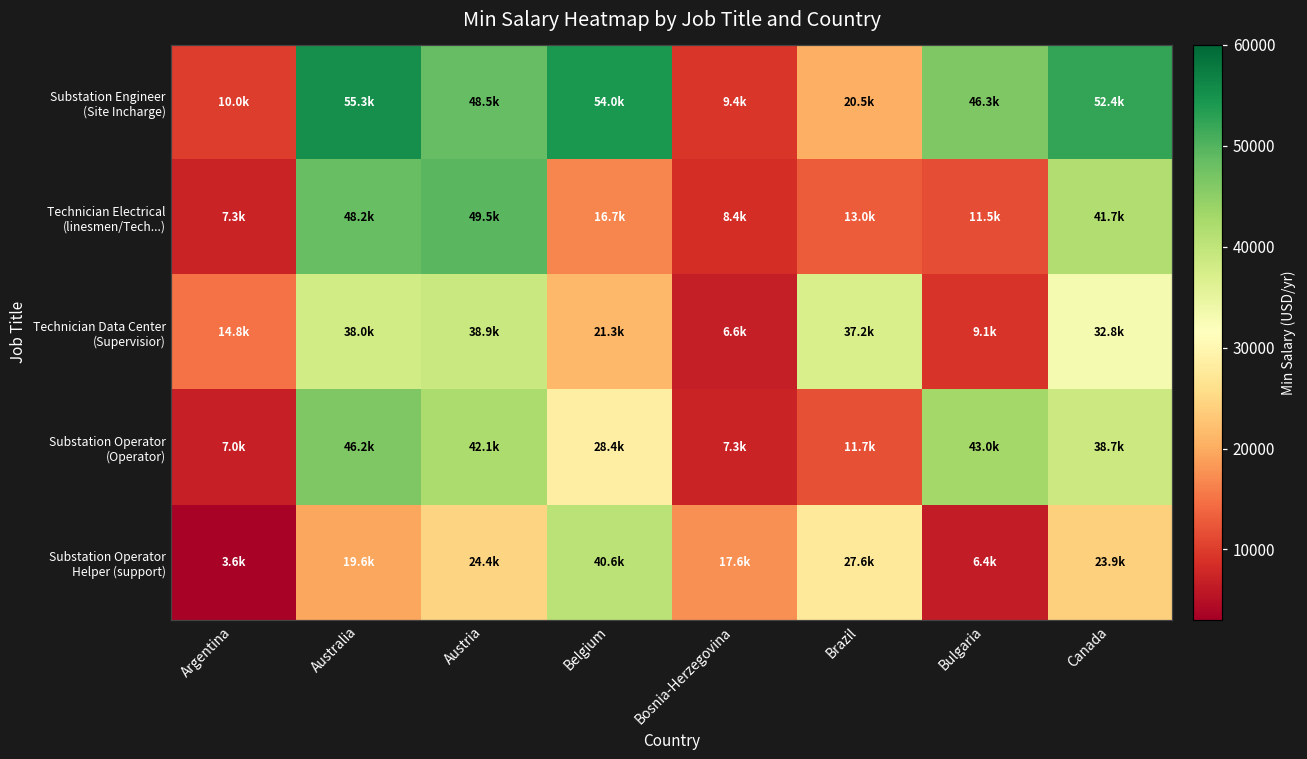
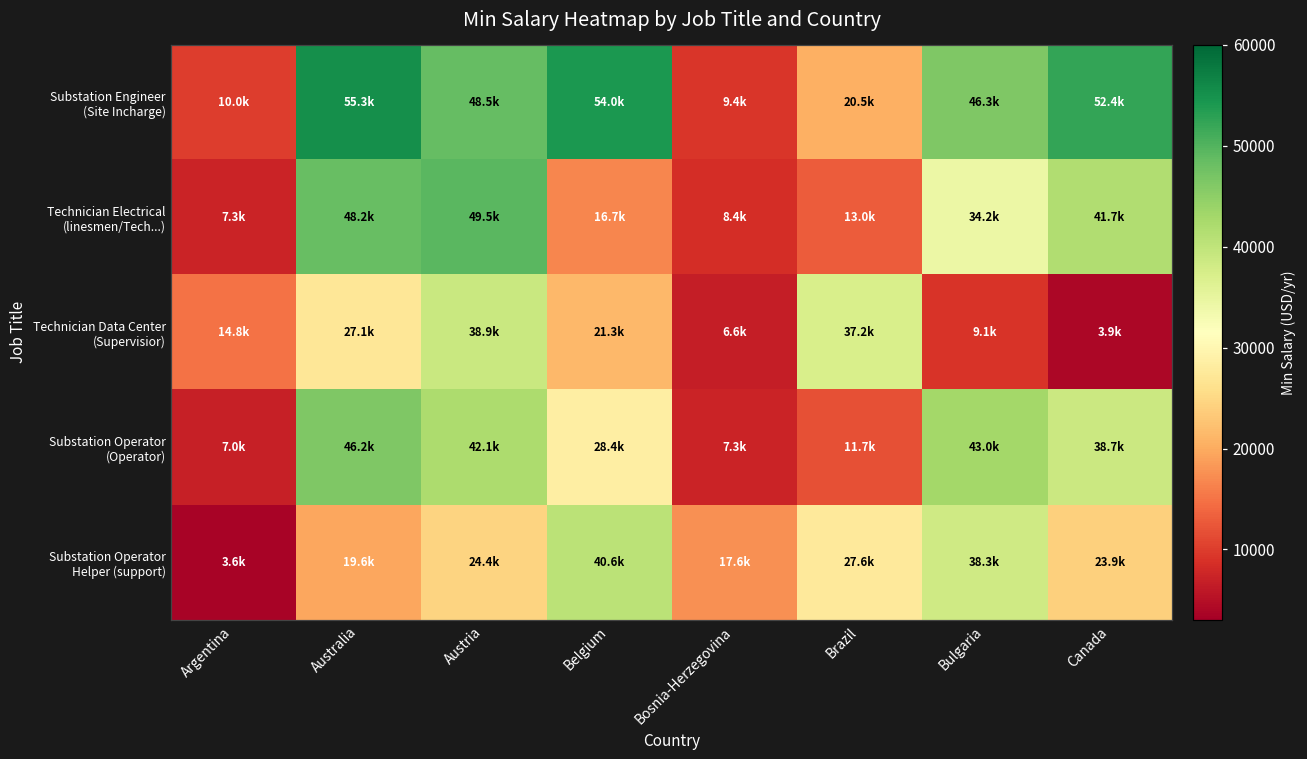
  {
    "Substation Engineer (Site Incharge)": {
      "Argentina": "10.0k",
      "Australia": "55.3k",
      "Austria": "48.5k",
      "Belgium": "54.0k",
      "Bosnia-Herzegovina": "9.4k",
      "Brazil": "20.5k",
      "Bulgaria": "46.3k",
      "Canada": "52.4k"
    },
    "Technician Electrical (linesmen/Tech...)": {
      "Argentina": "7.3k",
      "Australia": "48.2k",
      "Austria": "49.5k",
      "Belgium": "16.7k",
      "Bosnia-Herzegovina": "8.4k",
      "Brazil": "13.0k",
-     "Bulgaria": "11.5k",
+     "Bulgaria": "34.2k",
      "Canada": "41.7k"
    },
    "Technician Data Center (Supervisior)": {
      "Argentina": "14.8k",
-     "Australia": "38.0k",
+     "Australia": "27.1k",
      "Austria": "38.9k",
      "Belgium": "21.3k",
      "Bosnia-Herzegovina": "6.6k",
      "Brazil": "37.2k",
      "Bulgaria": "9.1k",
-     "Canada": "32.8k"
+     "Canada": "3.9k"
    },
    "Substation Operator (Operator)": {
      "Argentina": "7.0k",
      "Australia": "46.2k",
      "Austria": "42.1k",
      "Belgium": "28.4k",
      "Bosnia-Herzegovina": "7.3k",
      "Brazil": "11.7k",
      "Bulgaria": "43.0k",
      "Canada": "38.7k"
    },
    "Substation Operator Helper (support)": {
      "Argentina": "3.6k",
      "Australia": "19.6k",
      "Austria": "24.4k",
      "Belgium": "40.6k",
      "Bosnia-Herzegovina": "17.6k",
      "Brazil": "27.6k",
-     "Bulgaria": "6.4k",
+     "Bulgaria": "38.3k",
      "Canada": "23.9k"
    }
  }
